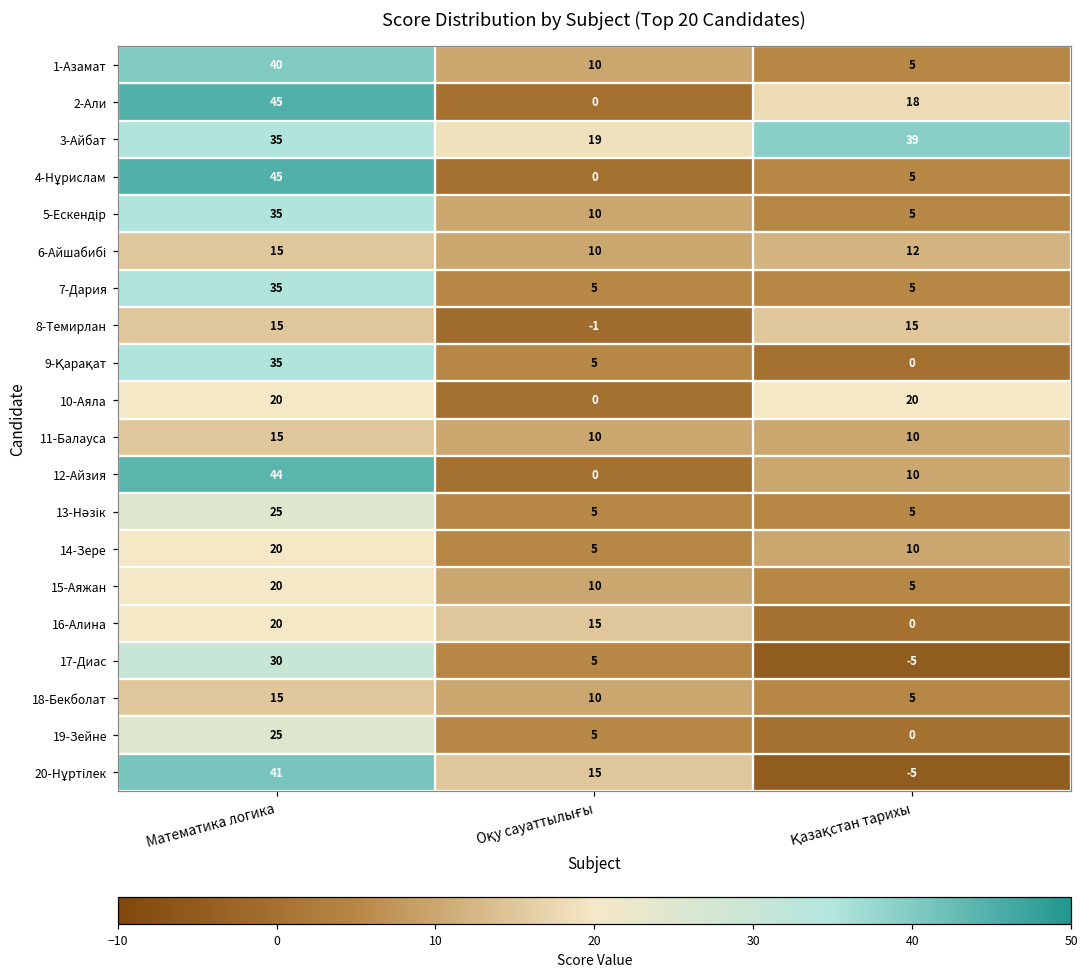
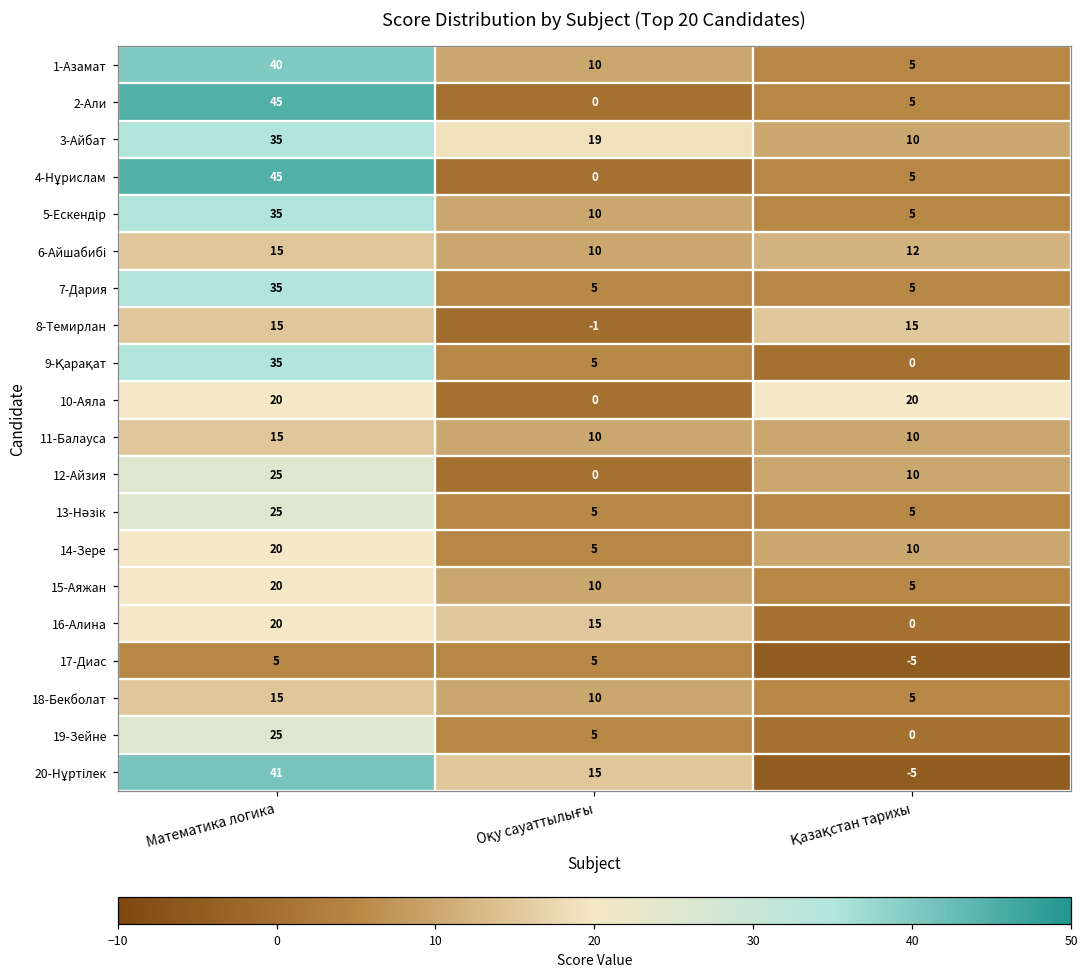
  {
    "1-Азамат": {
      "Математика логика": 40,
      "Оқу сауаттылығы": 10,
      "Қазақстан тарихы": 5
    },
    "2-Али": {
      "Математика логика": 45,
      "Оқу сауаттылығы": 0,
-     "Қазақстан тарихы": 18
+     "Қазақстан тарихы": 5
    },
    "3-Айбат": {
      "Математика логика": 35,
      "Оқу сауаттылығы": 19,
-     "Қазақстан тарихы": 39
+     "Қазақстан тарихы": 10
    },
    "4-Нұрислам": {
      "Математика логика": 45,
      "Оқу сауаттылығы": 0,
      "Қазақстан тарихы": 5
    },
    "5-Ескендір": {
      "Математика логика": 35,
      "Оқу сауаттылығы": 10,
      "Қазақстан тарихы": 5
    },
    "6-Айшабибі": {
      "Математика логика": 15,
      "Оқу сауаттылығы": 10,
      "Қазақстан тарихы": 12
    },
    "7-Дария": {
      "Математика логика": 35,
      "Оқу сауаттылығы": 5,
      "Қазақстан тарихы": 5
    },
    "8-Темирлан": {
      "Математика логика": 15,
      "Оқу сауаттылығы": -1,
      "Қазақстан тарихы": 15
    },
    "9-Қарақат": {
      "Математика логика": 35,
      "Оқу сауаттылығы": 5,
      "Қазақстан тарихы": 0
    },
    "10-Аяла": {
      "Математика логика": 20,
      "Оқу сауаттылығы": 0,
      "Қазақстан тарихы": 20
    },
    "11-Балауса": {
      "Математика логика": 15,
      "Оқу сауаттылығы": 10,
      "Қазақстан тарихы": 10
    },
    "12-Айзия": {
-     "Математика логика": 44,
+     "Математика логика": 25,
      "Оқу сауаттылығы": 0,
      "Қазақстан тарихы": 10
    },
    "13-Нәзік": {
      "Математика логика": 25,
      "Оқу сауаттылығы": 5,
      "Қазақстан тарихы": 5
    },
    "14-Зере": {
      "Математика логика": 20,
      "Оқу сауаттылығы": 5,
      "Қазақстан тарихы": 10
    },
    "15-Аяжан": {
      "Математика логика": 20,
      "Оқу сауаттылығы": 10,
      "Қазақстан тарихы": 5
    },
    "16-Алина": {
      "Математика логика": 20,
      "Оқу сауаттылығы": 15,
      "Қазақстан тарихы": 0
    },
    "17-Диас": {
-     "Математика логика": 30,
+     "Математика логика": 5,
      "Оқу сауаттылығы": 5,
      "Қазақстан тарихы": -5
    },
    "18-Бекболат": {
      "Математика логика": 15,
      "Оқу сауаттылығы": 10,
      "Қазақстан тарихы": 5
    },
    "19-Зейне": {
      "Математика логика": 25,
      "Оқу сауаттылығы": 5,
      "Қазақстан тарихы": 0
    },
    "20-Нұртілек": {
      "Математика логика": 41,
      "Оқу сауаттылығы": 15,
      "Қазақстан тарихы": -5
    }
  }
